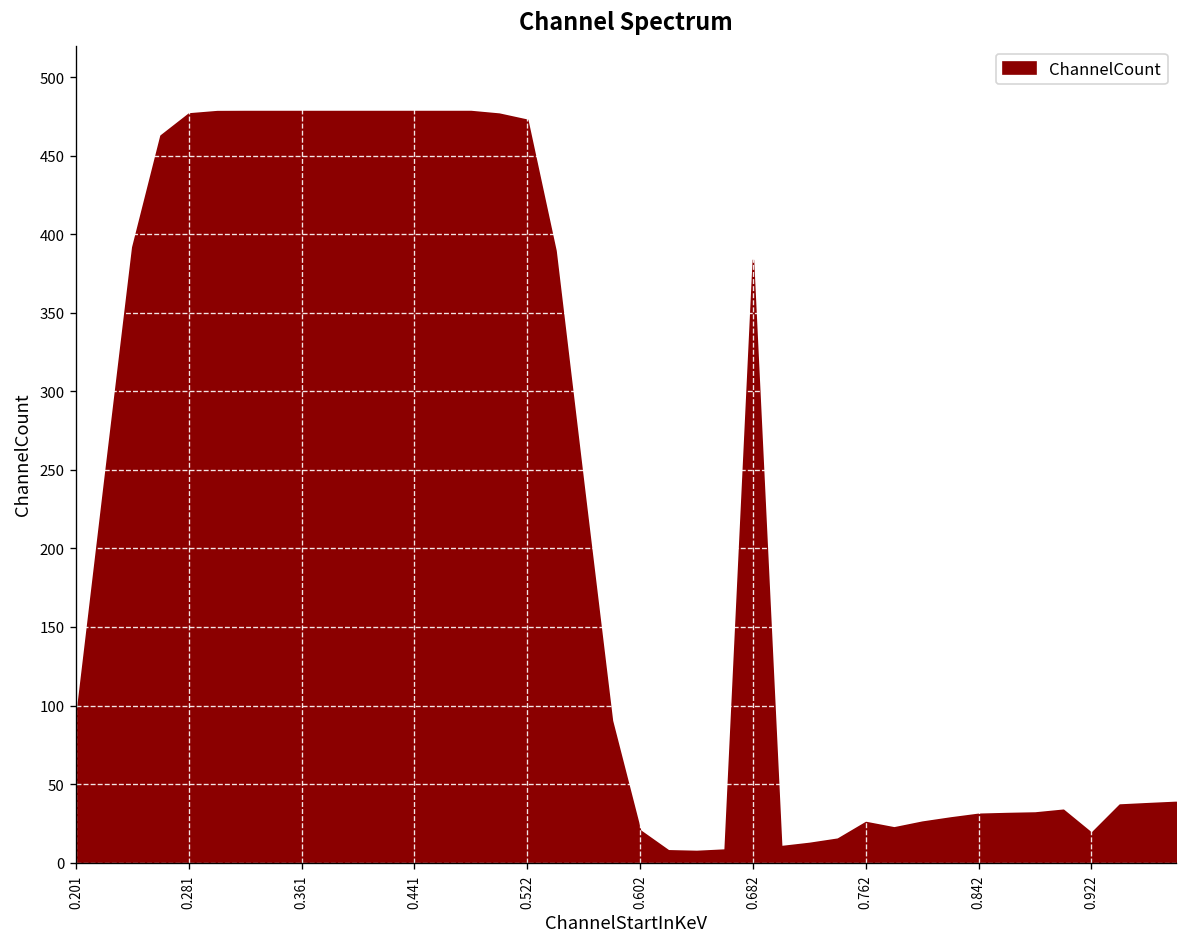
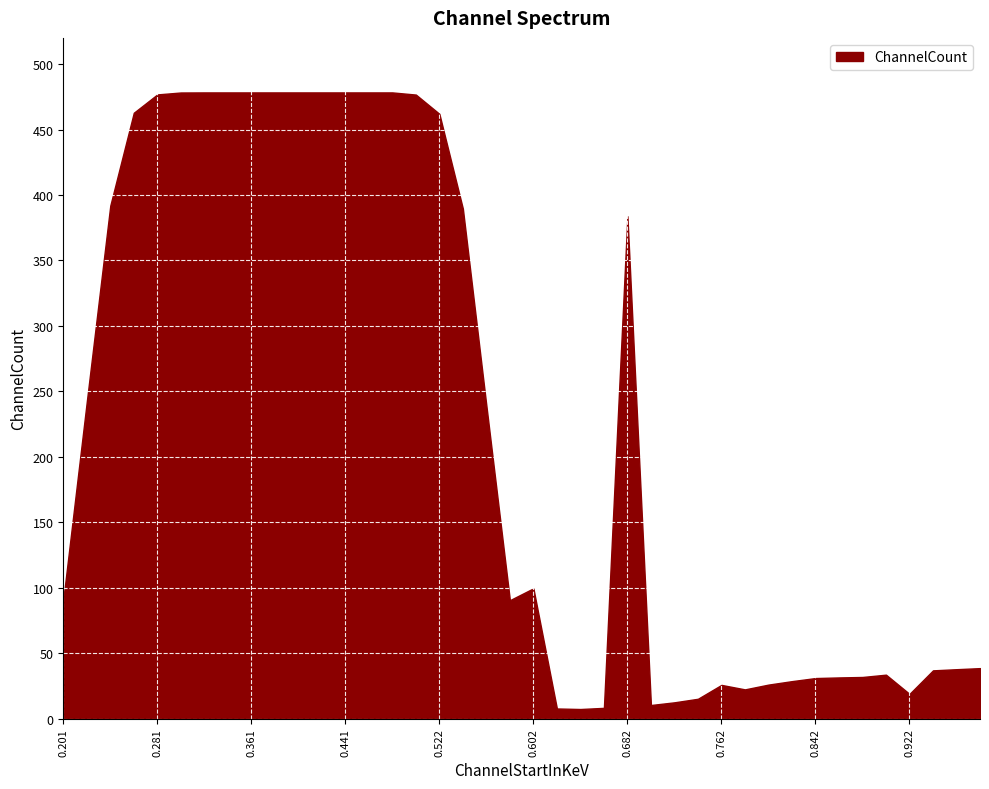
  {
    "0.201": 91,
    "0.281": 477,
    "0.361": 478,
    "0.441": 478,
-   "0.522": 473,
-   "0.602": 21,
+   "0.522": 462,
+   "0.602": 100,
    "0.682": 384,
    "0.762": 26,
    "0.842": 31,
    "0.922": 19
  }
